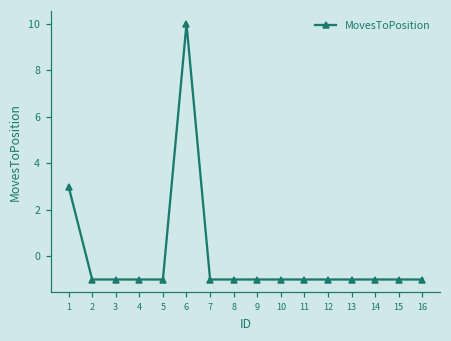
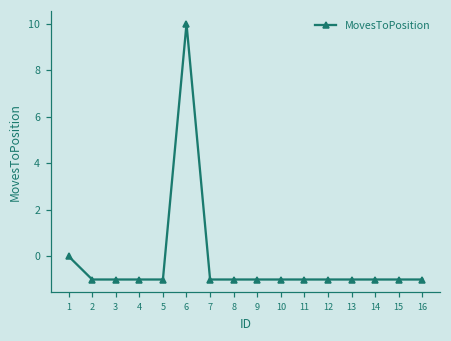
  {
-   "1": 3,
+   "1": 0,
    "2": -1,
    "3": -1,
    "4": -1,
    "5": -1,
    "6": 10,
    "7": -1,
    "8": -1,
    "9": -1,
    "10": -1,
    "11": -1,
    "12": -1,
    "13": -1,
    "14": -1,
    "15": -1,
    "16": -1
  }
